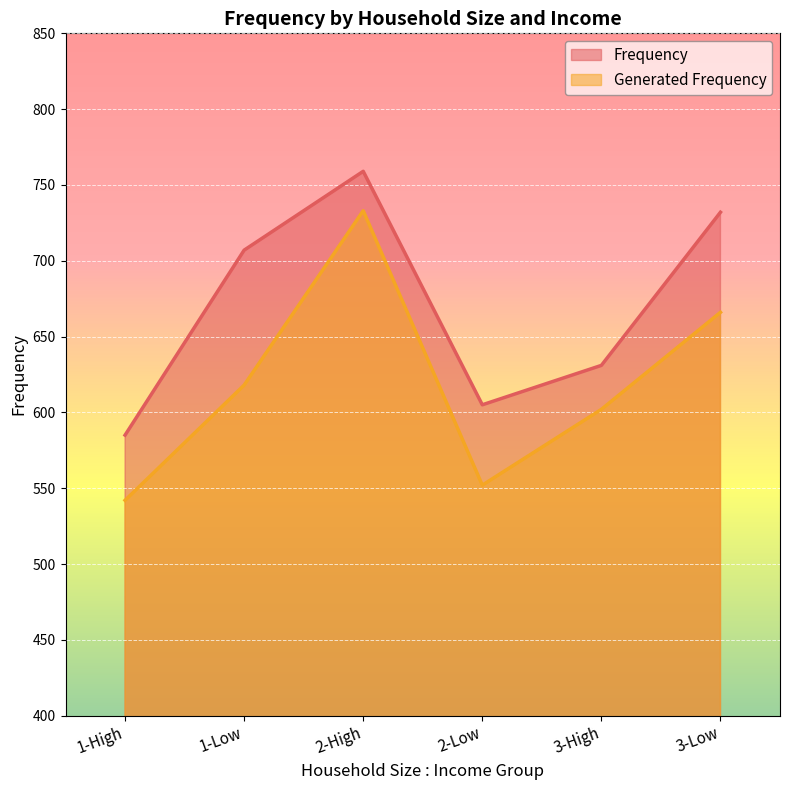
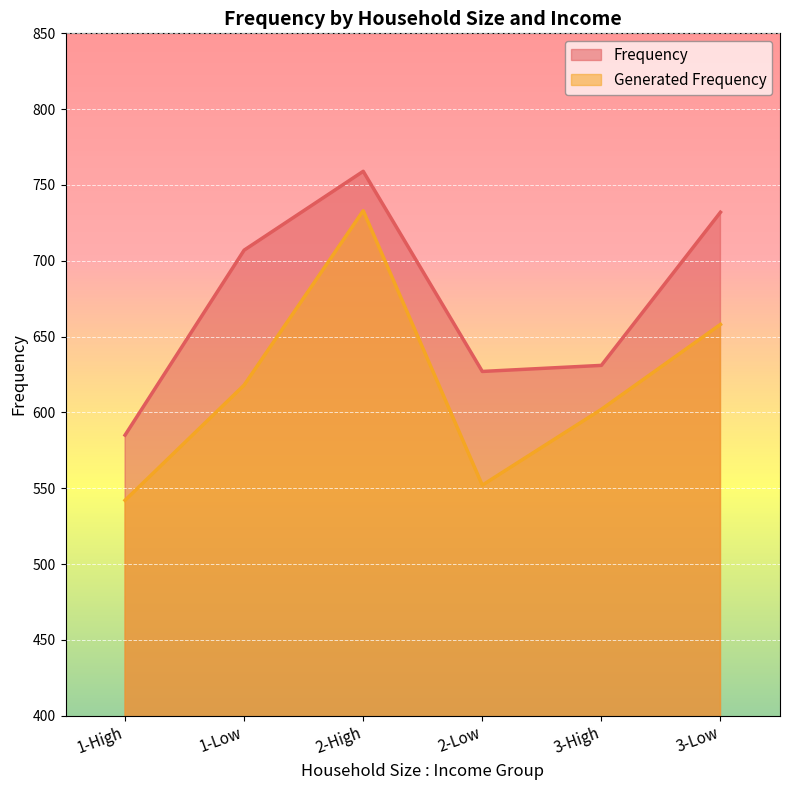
  {
    "Frequency": {
      "1-High": 585,
      "1-Low": 707,
      "2-High": 759,
-     "2-Low": 605,
+     "2-Low": 627,
      "3-High": 631,
      "3-Low": 732
    },
    "Generated Frequency": {
      "1-High": 542,
      "1-Low": 618,
      "2-High": 733,
      "2-Low": 552,
      "3-High": 602,
-     "3-Low": 666
+     "3-Low": 658
    }
  }
